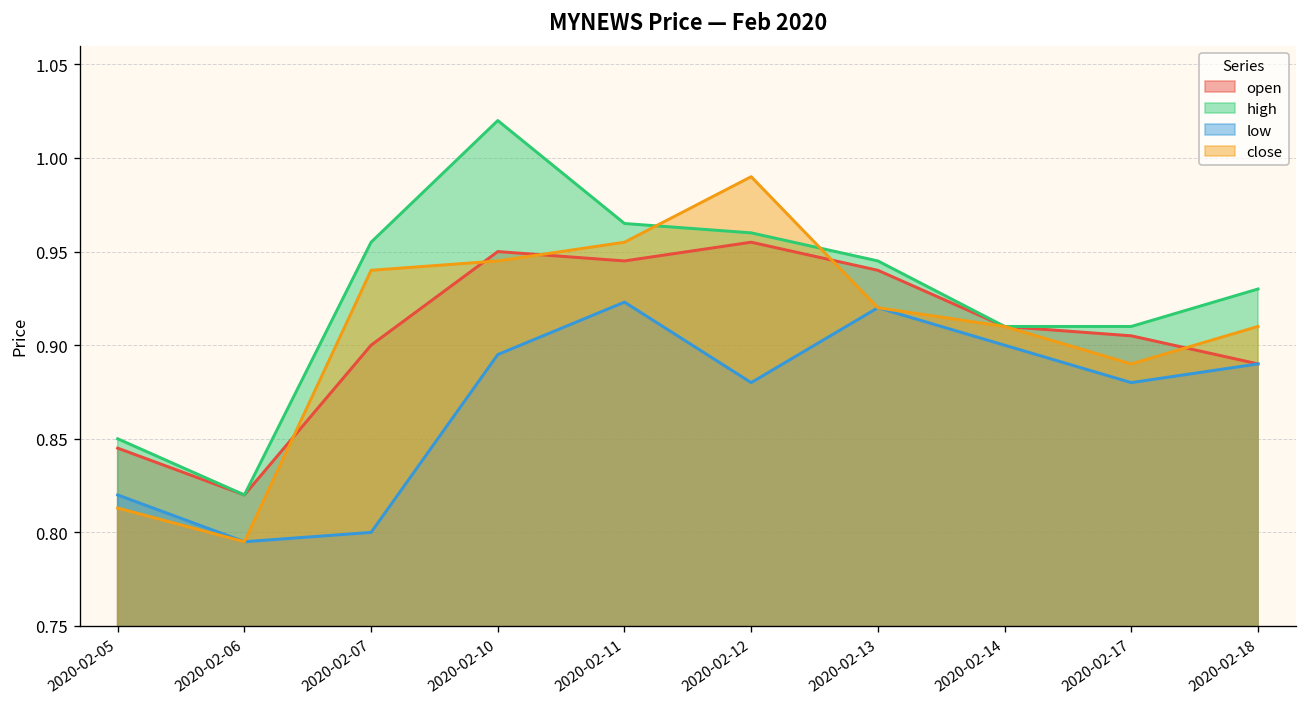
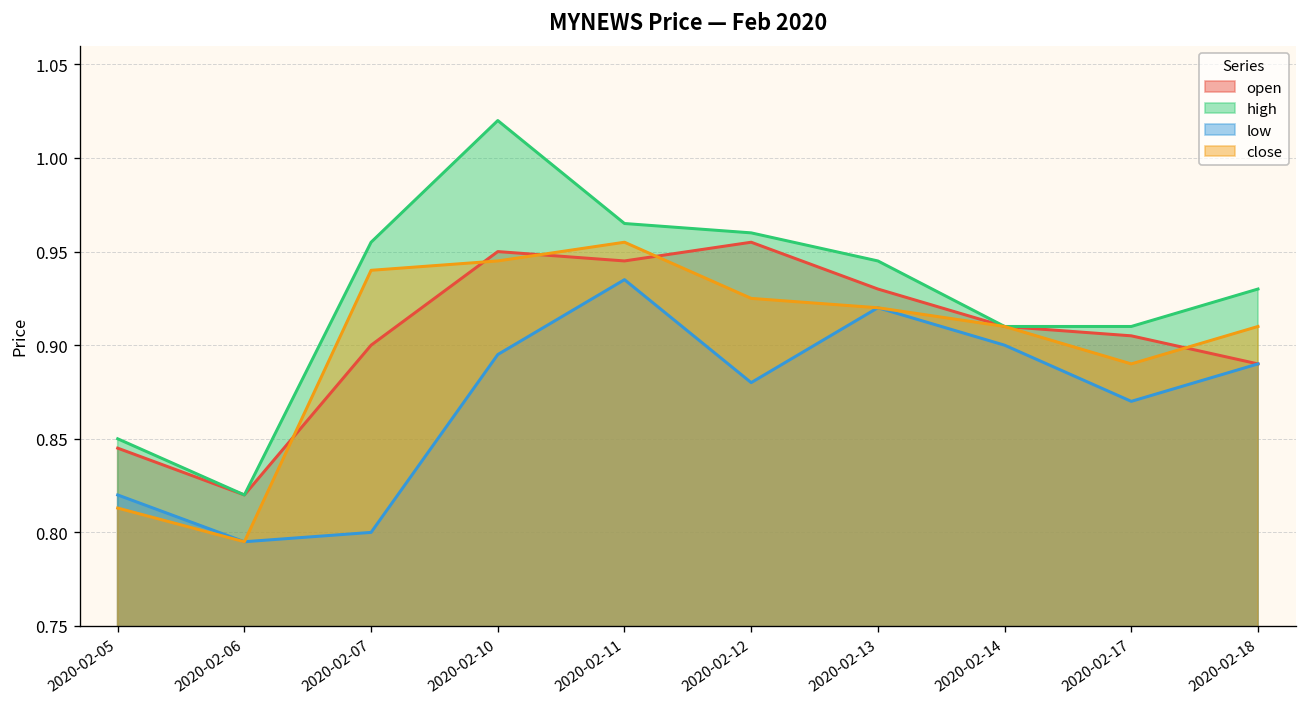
  {
    "open": {
      "2020-02-05": 0.845,
      "2020-02-07": 0.90,
      "2020-02-10": 0.95,
      "2020-02-11": 0.945,
      "2020-02-12": 0.955,
-     "2020-02-13": 0.94,
+     "2020-02-13": 0.93,
      "2020-02-17": 0.905
    },
    "high": {
      "2020-02-05": 0.850,
      "2020-02-07": 0.955,
      "2020-02-10": 1.020,
      "2020-02-11": 0.965,
      "2020-02-12": 0.960,
      "2020-02-13": 0.945,
      "2020-02-17": 0.910,
      "2020-02-18": 0.930
    },
    "low": {
      "2020-02-05": 0.820,
      "2020-02-07": 0.800,
      "2020-02-10": 0.895,
-     "2020-02-11": 0.923,
+     "2020-02-11": 0.935,
      "2020-02-12": 0.880,
      "2020-02-14": 0.900,
-     "2020-02-17": 0.88
+     "2020-02-17": 0.87
    },
    "close": {
      "2020-02-05": 0.813,
      "2020-02-07": 0.940,
      "2020-02-10": 0.945,
      "2020-02-11": 0.955,
-     "2020-02-12": 0.990,
+     "2020-02-12": 0.925,
      "2020-02-17": 0.890,
      "2020-02-18": 0.910
    }
  }
